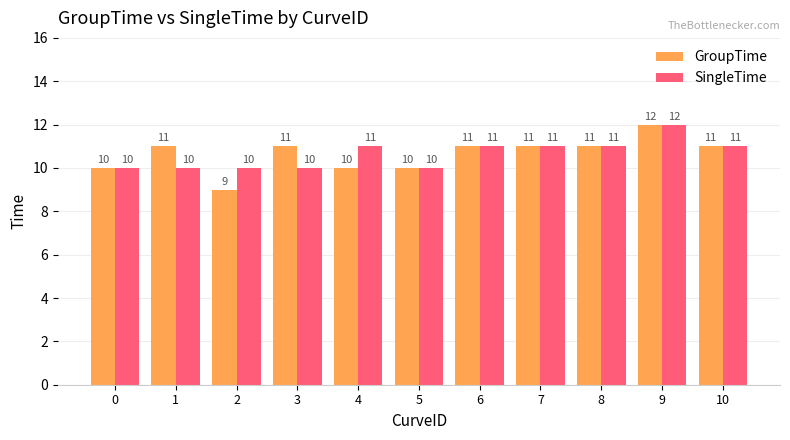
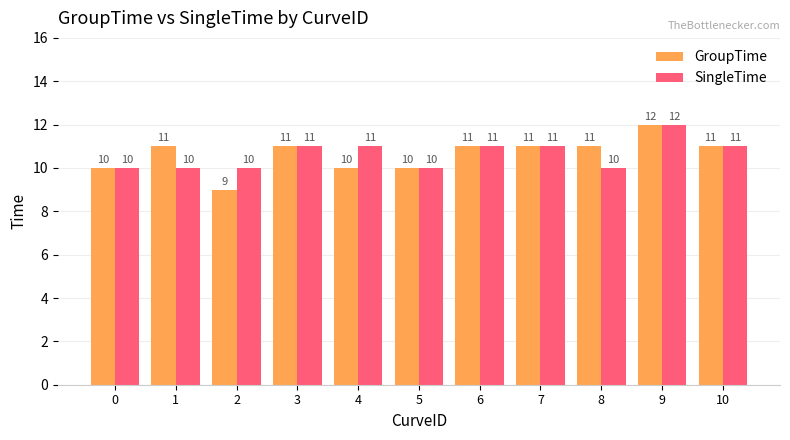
  {
    "GroupTime": {
      "0": 10,
      "1": 11,
      "2": 9,
      "3": 11,
      "4": 10,
      "5": 10,
      "6": 11,
      "7": 11,
      "8": 11,
      "9": 12,
      "10": 11
    },
    "SingleTime": {
      "0": 10,
      "1": 10,
      "2": 10,
-     "3": 10,
+     "3": 11,
      "4": 11,
      "5": 10,
      "6": 11,
      "7": 11,
-     "8": 11,
+     "8": 10,
      "9": 12,
      "10": 11
    }
  }
